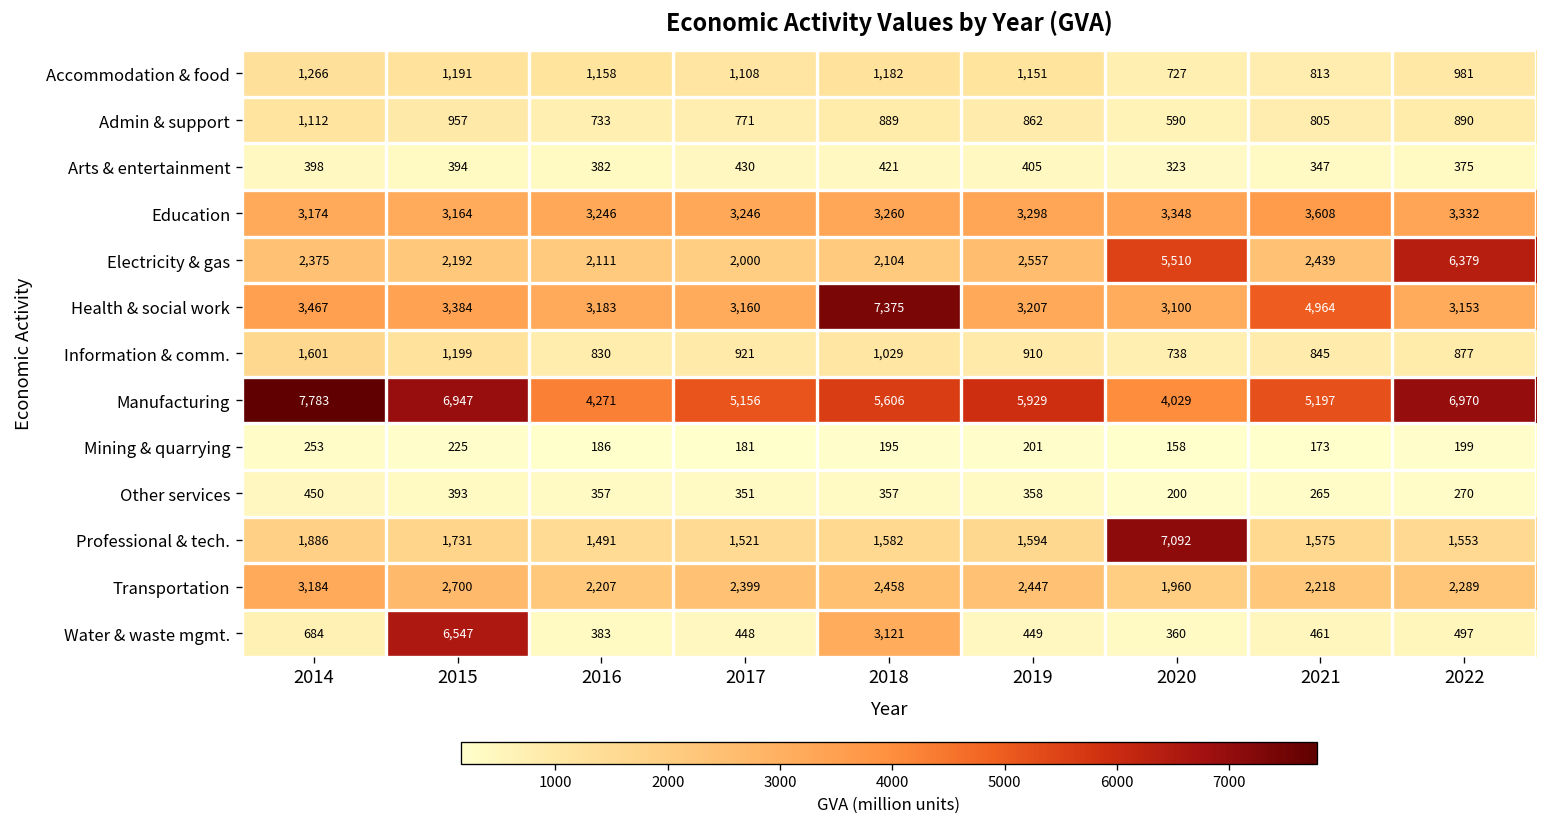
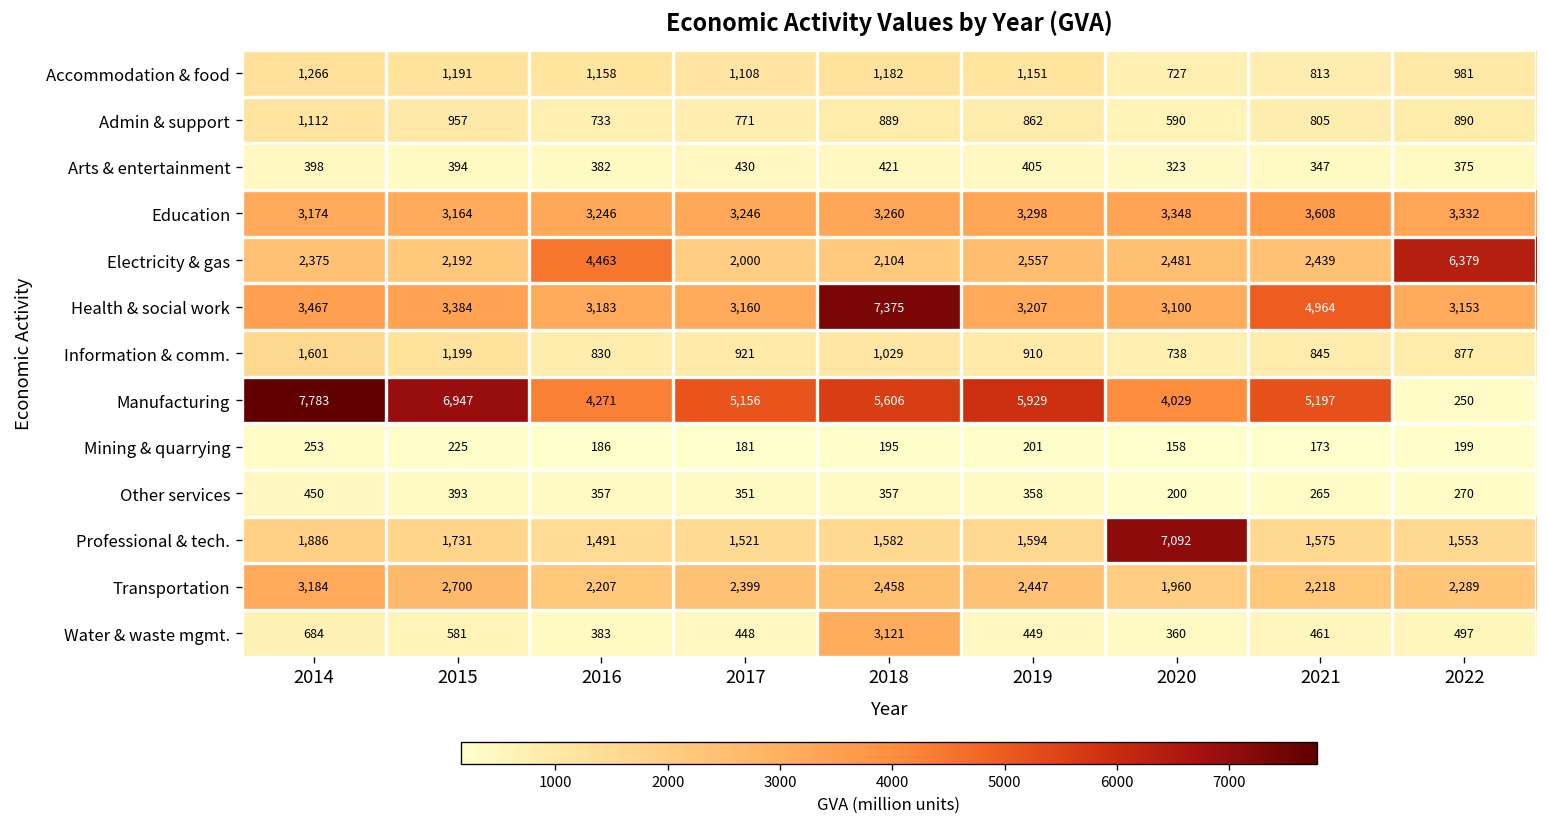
  {
    "Accommodation & food": {
      "2014": "1,266",
      "2015": "1,191",
      "2016": "1,158",
      "2017": "1,108",
      "2018": "1,182",
      "2019": "1,151",
      "2020": "727",
      "2021": "813",
      "2022": "981"
    },
    "Admin & support": {
      "2014": "1,112",
      "2015": "957",
      "2016": "733",
      "2017": "771",
      "2018": "889",
      "2019": "862",
      "2020": "590",
      "2021": "805",
      "2022": "890"
    },
    "Arts & entertainment": {
      "2014": "398",
      "2015": "394",
      "2016": "382",
      "2017": "430",
      "2018": "421",
      "2019": "405",
      "2020": "323",
      "2021": "347",
      "2022": "375"
    },
    "Education": {
      "2014": "3,174",
      "2015": "3,164",
      "2016": "3,246",
      "2017": "3,246",
      "2018": "3,260",
      "2019": "3,298",
      "2020": "3,348",
      "2021": "3,608",
      "2022": "3,332"
    },
    "Electricity & gas": {
      "2014": "2,375",
      "2015": "2,192",
-     "2016": "2,111",
+     "2016": "4,463",
      "2017": "2,000",
      "2018": "2,104",
      "2019": "2,557",
-     "2020": "5,510",
+     "2020": "2,481",
      "2021": "2,439",
      "2022": "6,379"
    },
    "Health & social work": {
      "2014": "3,467",
      "2015": "3,384",
      "2016": "3,183",
      "2017": "3,160",
      "2018": "7,375",
      "2019": "3,207",
      "2020": "3,100",
      "2021": "4,964",
      "2022": "3,153"
    },
    "Information & comm.": {
      "2014": "1,601",
      "2015": "1,199",
      "2016": "830",
      "2017": "921",
      "2018": "1,029",
      "2019": "910",
      "2020": "738",
      "2021": "845",
      "2022": "877"
    },
    "Manufacturing": {
      "2014": "7,783",
      "2015": "6,947",
      "2016": "4,271",
      "2017": "5,156",
      "2018": "5,606",
      "2019": "5,929",
      "2020": "4,029",
      "2021": "5,197",
-     "2022": "6,970"
+     "2022": "250"
    },
    "Mining & quarrying": {
      "2014": "253",
      "2015": "225",
      "2016": "186",
      "2017": "181",
      "2018": "195",
      "2019": "201",
      "2020": "158",
      "2021": "173",
      "2022": "199"
    },
    "Other services": {
      "2014": "450",
      "2015": "393",
      "2016": "357",
      "2017": "351",
      "2018": "357",
      "2019": "358",
      "2020": "200",
      "2021": "265",
      "2022": "270"
    },
    "Professional & tech.": {
      "2014": "1,886",
      "2015": "1,731",
      "2016": "1,491",
      "2017": "1,521",
      "2018": "1,582",
      "2019": "1,594",
      "2020": "7,092",
      "2021": "1,575",
      "2022": "1,553"
    },
    "Transportation": {
      "2014": "3,184",
      "2015": "2,700",
      "2016": "2,207",
      "2017": "2,399",
      "2018": "2,458",
      "2019": "2,447",
      "2020": "1,960",
      "2021": "2,218",
      "2022": "2,289"
    },
    "Water & waste mgmt.": {
      "2014": "684",
-     "2015": "6,547",
+     "2015": "581",
      "2016": "383",
      "2017": "448",
      "2018": "3,121",
      "2019": "449",
      "2020": "360",
      "2021": "461",
      "2022": "497"
    }
  }
